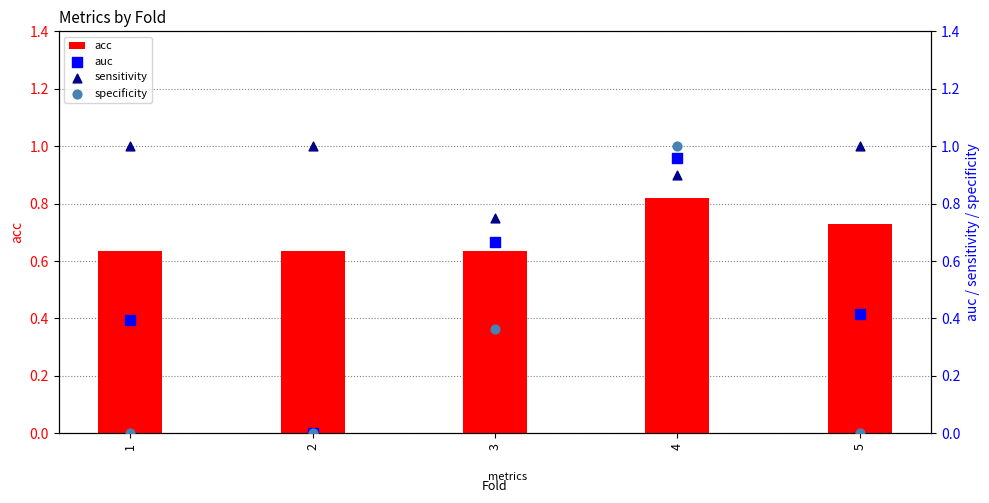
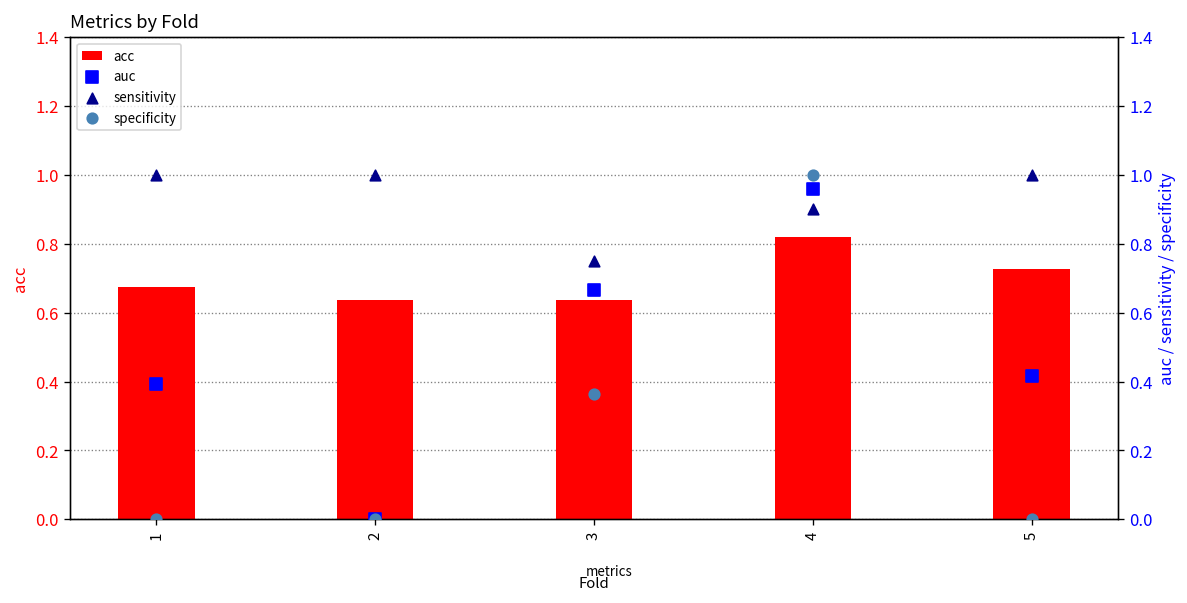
  {
    "acc": {
-     "1": 0.64,
+     "1": 0.67,
      "2": 0.64,
      "3": 0.64,
      "4": 0.82,
      "5": 0.73
    }
  }
